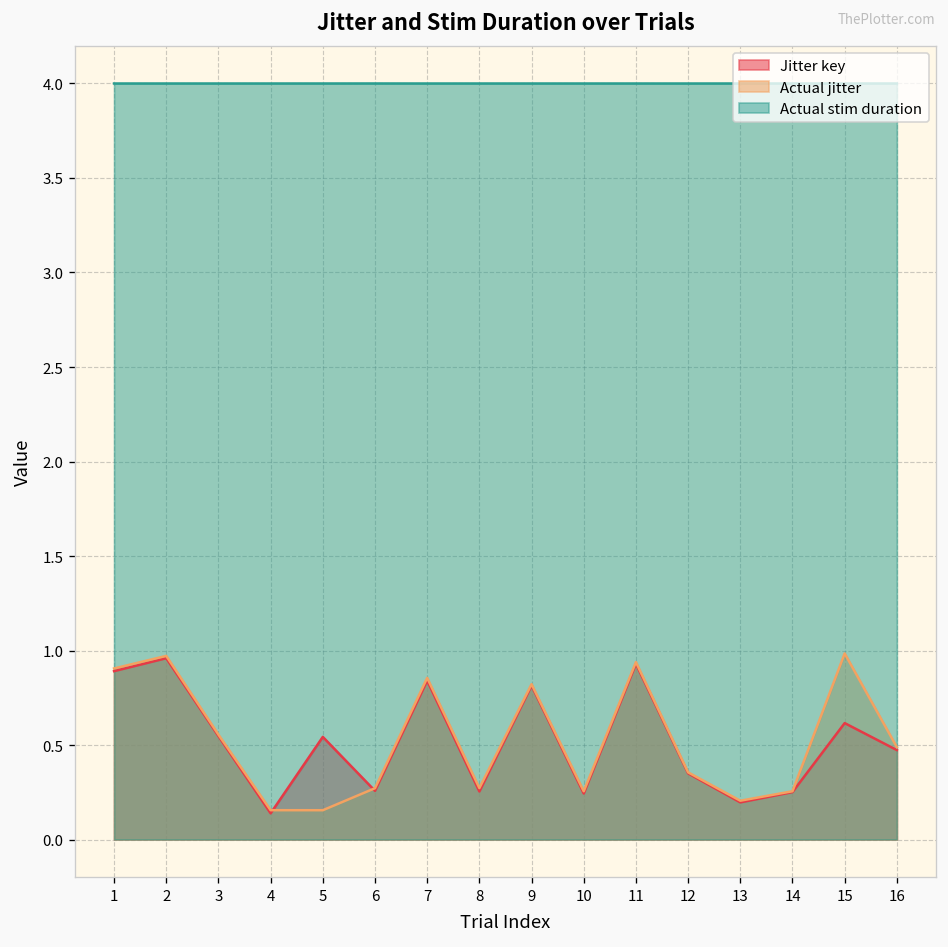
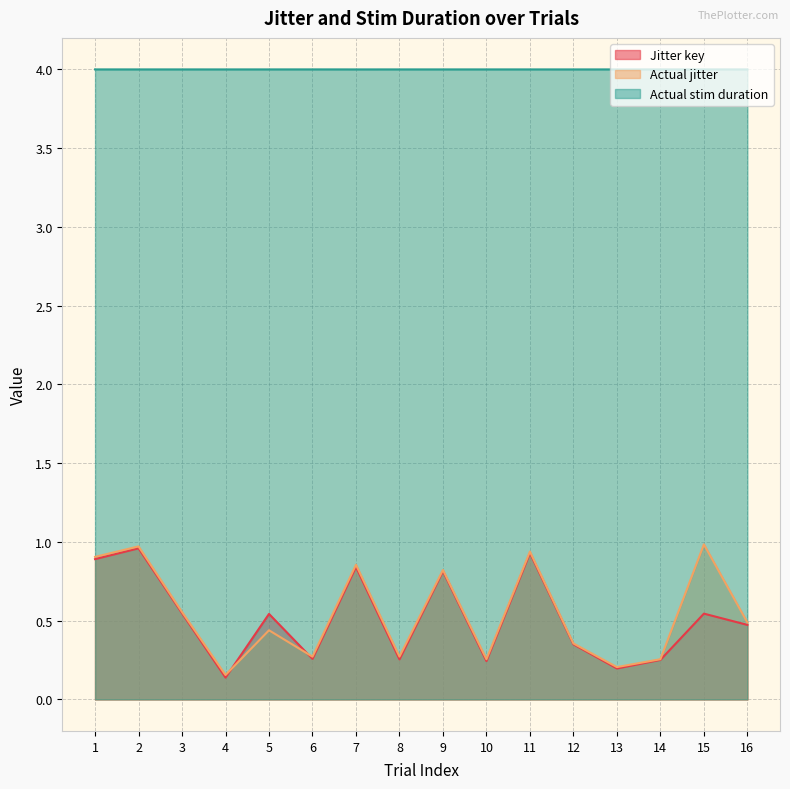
  {
    "Jitter key": {
      "4": 0.14,
      "5": 0.54,
      "8": 0.25,
-     "15": 0.62
+     "15": 0.54
    },
    "Actual jitter": {
      "4": 0.16,
-     "5": 0.16,
+     "5": 0.44,
      "8": 0.27,
      "15": 0.98
    },
    "Actual stim duration": {
      "1": 4.00,
      "2": 4.00,
      "3": 4.00,
      "4": 4.00,
      "5": 4.00,
      "6": 4.00,
      "7": 4.00,
      "8": 4.00,
      "9": 4.00,
      "10": 4.00,
      "11": 4.00,
      "12": 4.00
    }
  }
